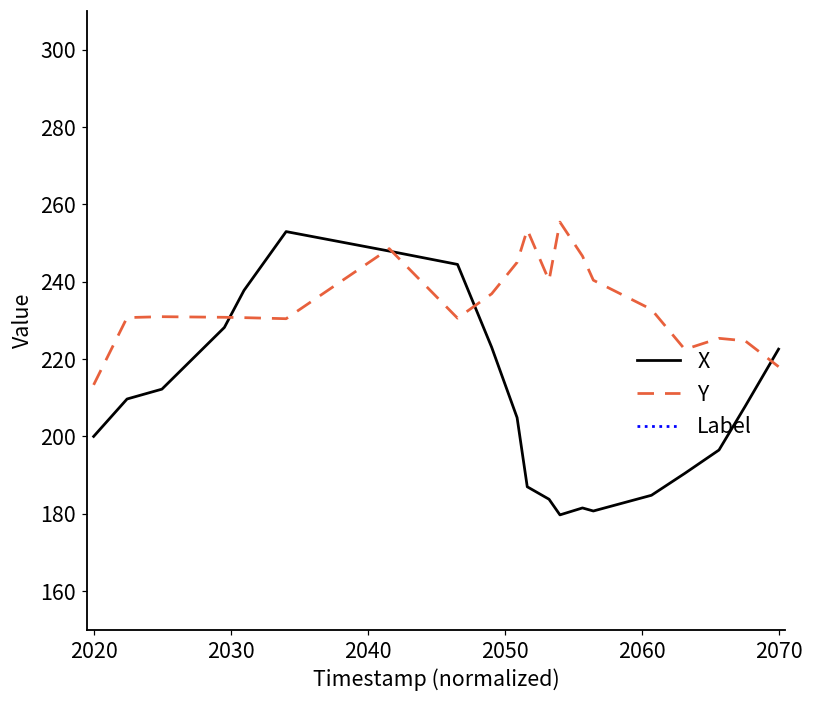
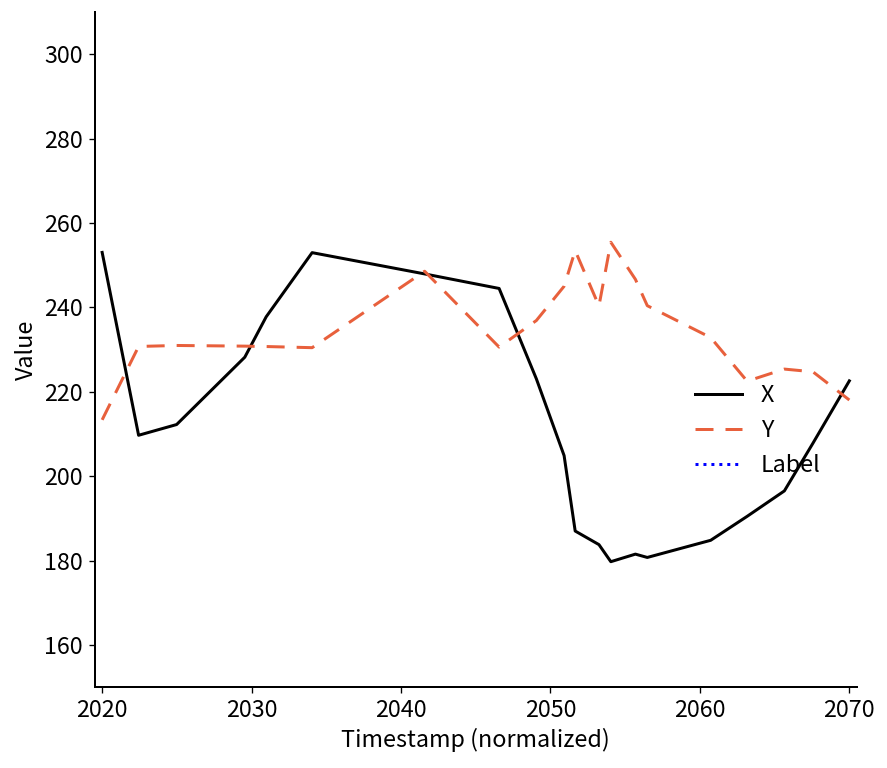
  {
    "X": {
-     "2020": 200,
+     "2020": 253,
      "2070": 223
    },
    "Y": {
      "2020": 213,
      "2070": 218
    }
  }
